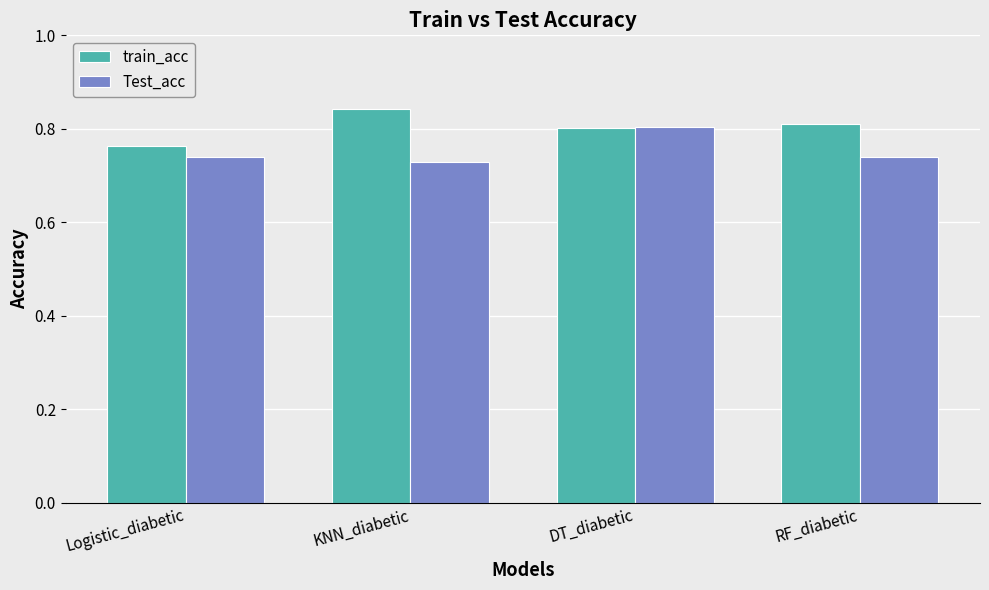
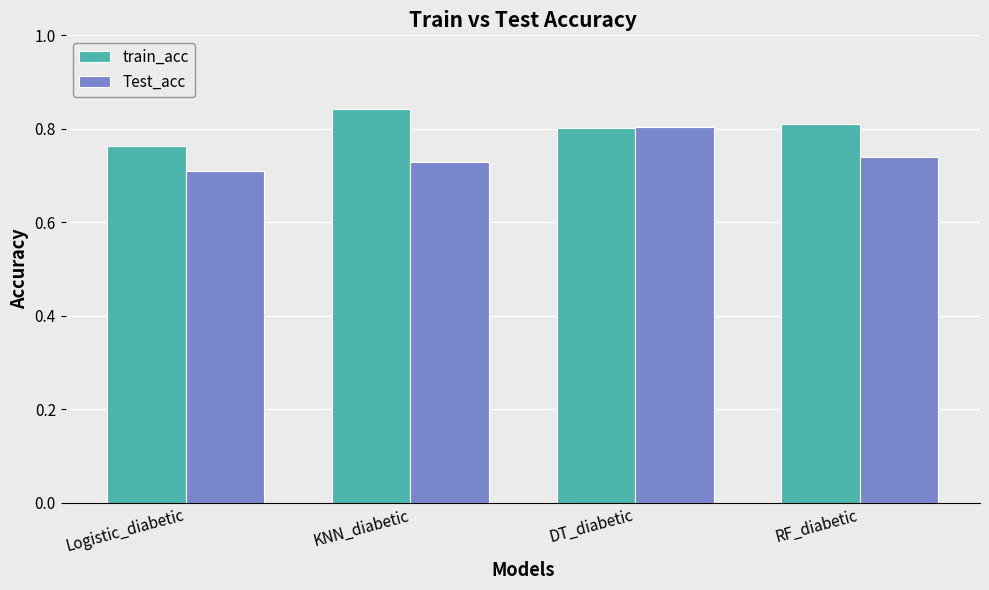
  {
    "train_acc": {
      "Logistic_diabetic": 0.76,
      "KNN_diabetic": 0.84,
      "DT_diabetic": 0.80,
      "RF_diabetic": 0.81
    },
    "Test_acc": {
-     "Logistic_diabetic": 0.74,
+     "Logistic_diabetic": 0.71,
      "KNN_diabetic": 0.73,
      "DT_diabetic": 0.80,
      "RF_diabetic": 0.74
    }
  }
